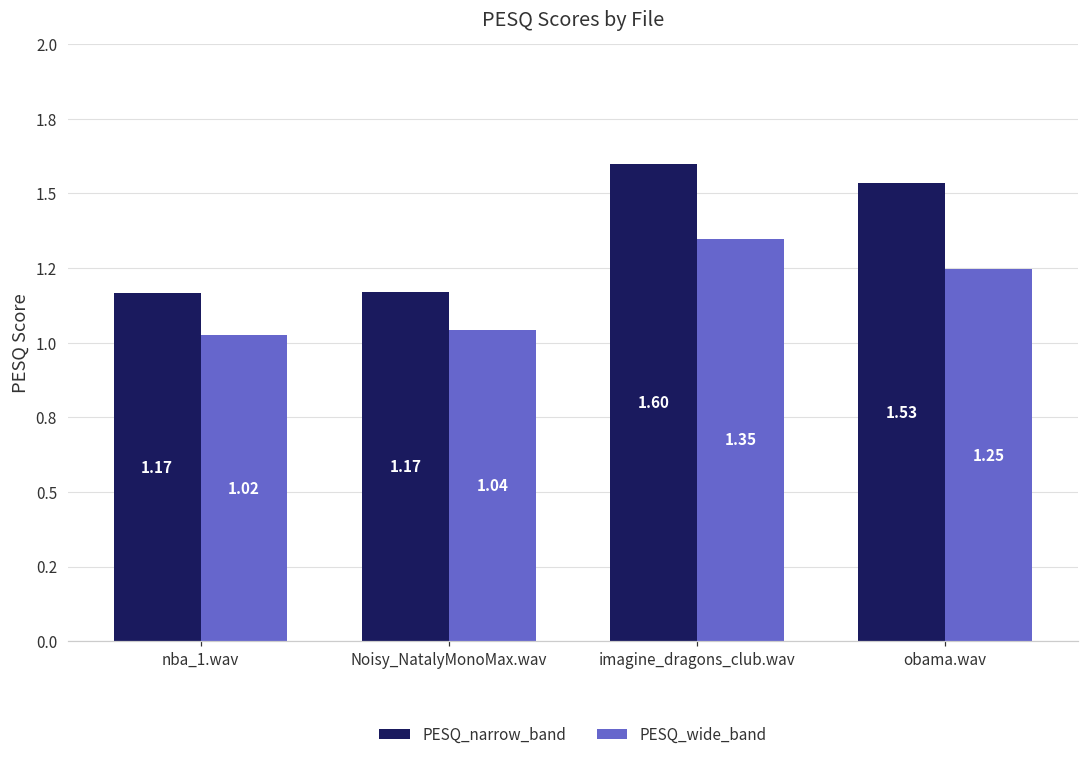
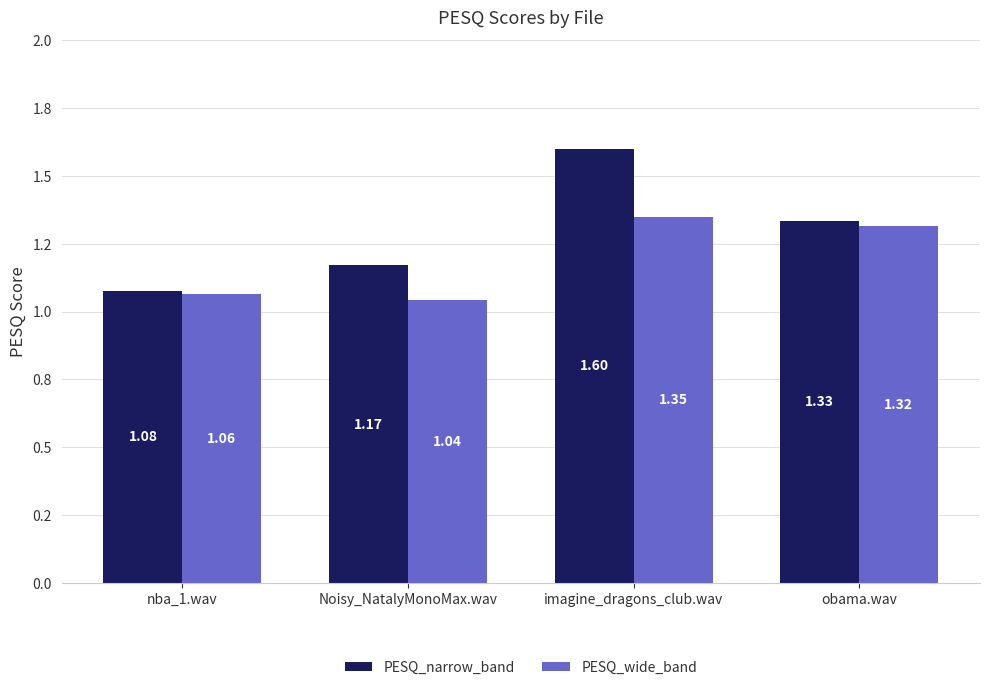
  {
    "PESQ_narrow_band": {
-     "nba_1.wav": 1.17,
+     "nba_1.wav": 1.08,
      "Noisy_NatalyMonoMax.wav": 1.17,
      "imagine_dragons_club.wav": 1.60,
-     "obama.wav": 1.53
+     "obama.wav": 1.33
    },
    "PESQ_wide_band": {
-     "nba_1.wav": 1.02,
+     "nba_1.wav": 1.06,
      "Noisy_NatalyMonoMax.wav": 1.04,
      "imagine_dragons_club.wav": 1.35,
-     "obama.wav": 1.25
+     "obama.wav": 1.32
    }
  }
